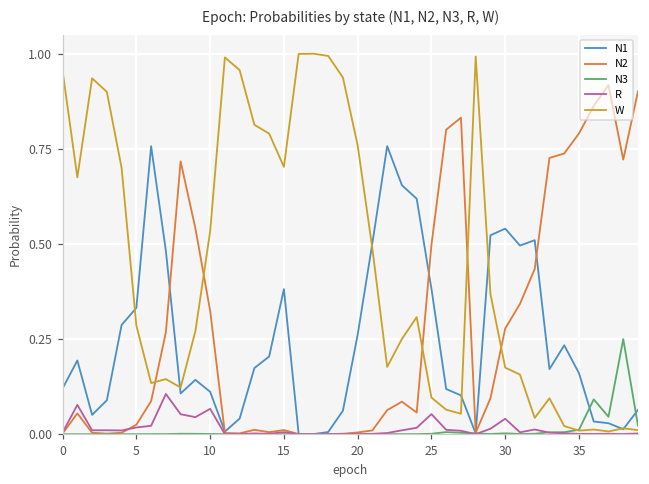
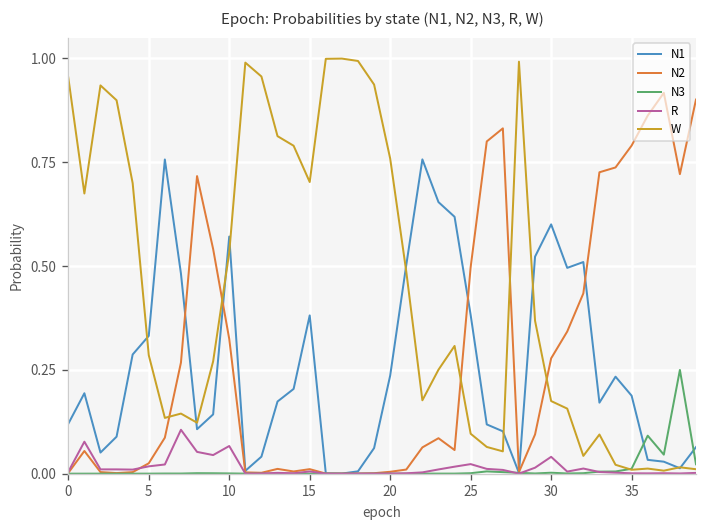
  {
    "N1": {
      "0": 0.12,
      "5": 0.33,
-     "10": 0.11,
+     "10": 0.57,
      "15": 0.38,
-     "20": 0.26,
+     "20": 0.24,
      "25": 0.38,
-     "30": 0.54,
-     "35": 0.16
+     "30": 0.60,
+     "35": 0.19
    },
    "N3": {
      "5": 0.00,
      "10": 0.00,
      "25": 0.00,
      "30": 0.00
    },
    "R": {
      "10": 0.07,
-     "25": 0.05,
+     "25": 0.02,
      "30": 0.04,
      "35": 0.00
    }
  }
